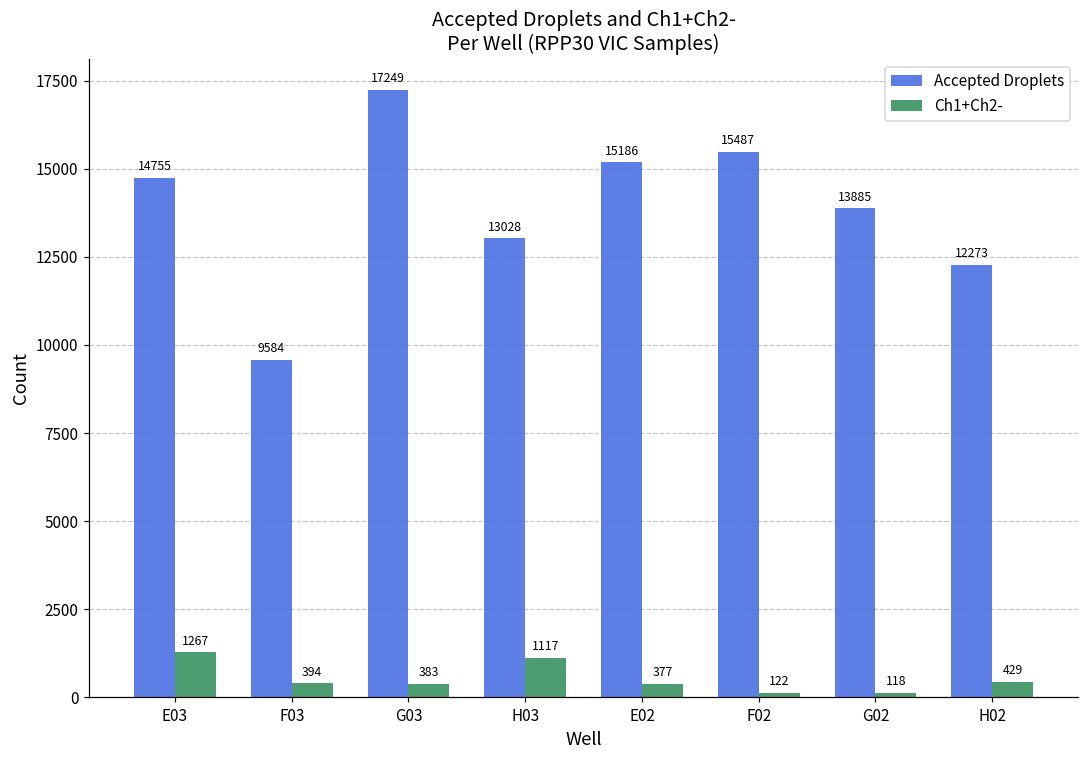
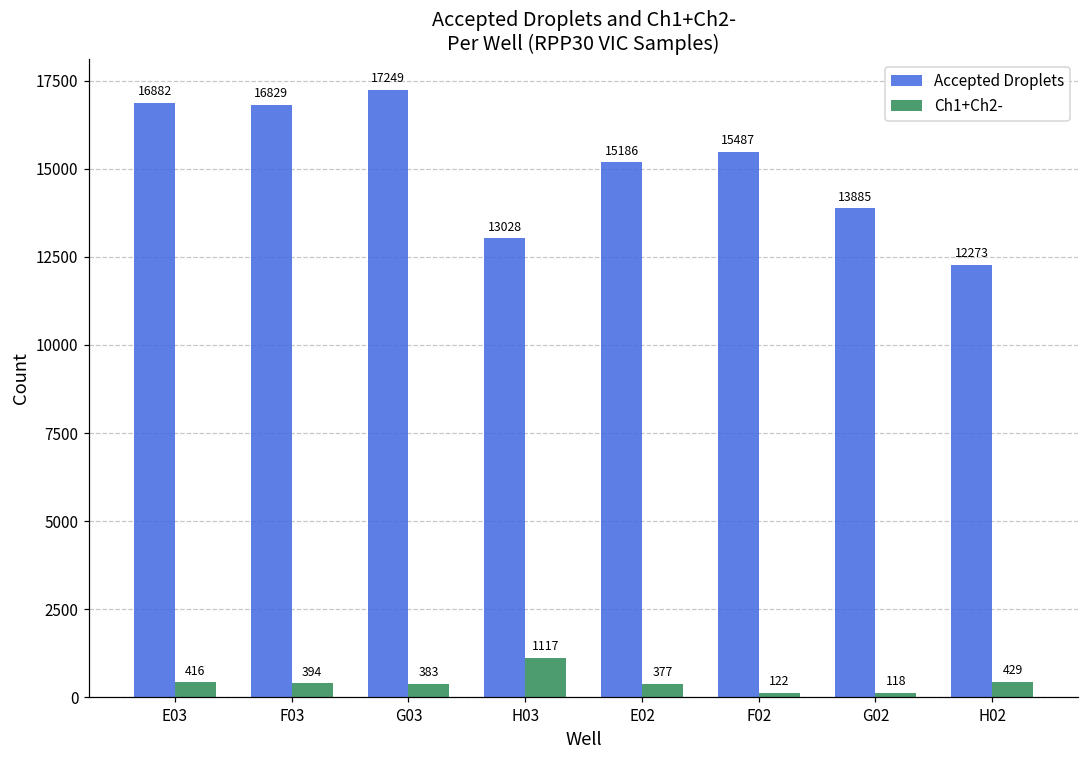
  {
    "Accepted Droplets": {
-     "E03": 14755,
-     "F03": 9584,
+     "E03": 16882,
+     "F03": 16829,
      "G03": 17249,
      "H03": 13028,
      "E02": 15186,
      "F02": 15487,
      "G02": 13885,
      "H02": 12273
    },
    "Ch1+Ch2-": {
-     "E03": 1267,
+     "E03": 416,
      "F03": 394,
      "G03": 383,
      "H03": 1117,
      "E02": 377,
      "F02": 122,
      "G02": 118,
      "H02": 429
    }
  }
